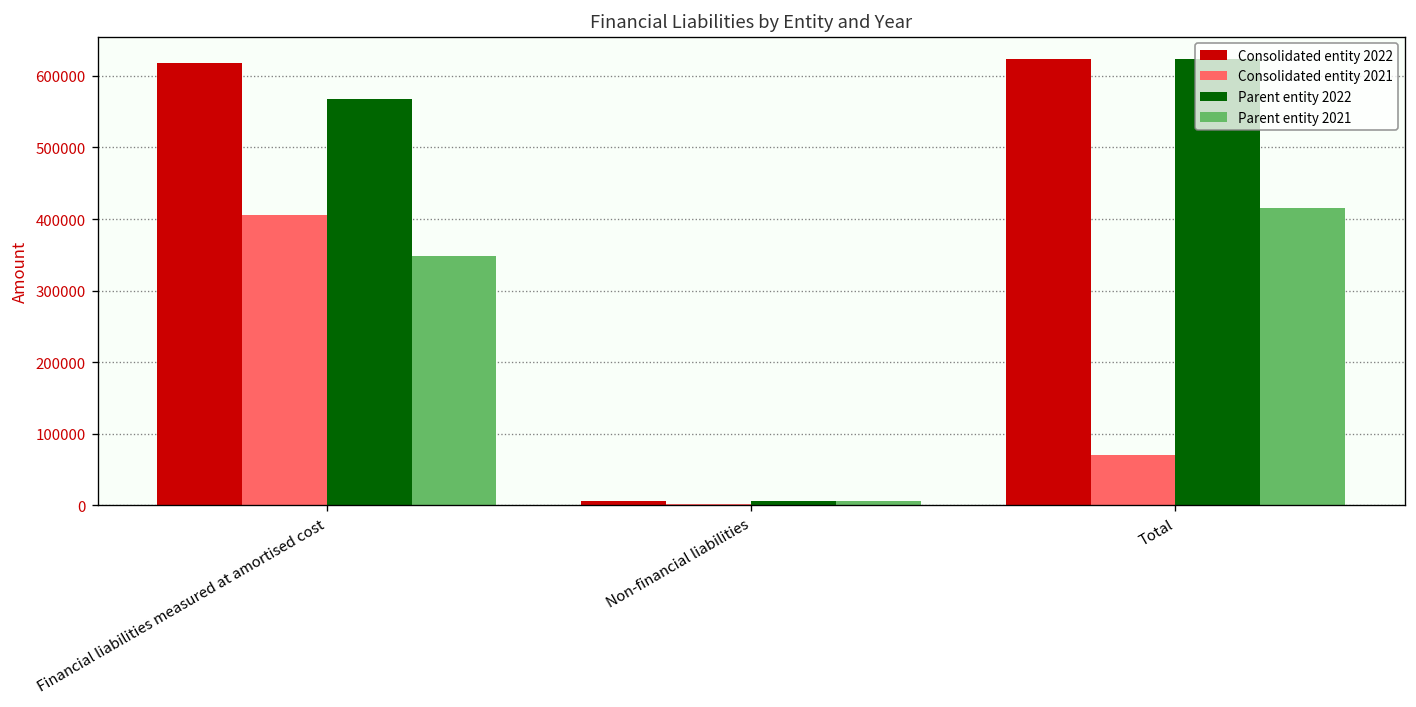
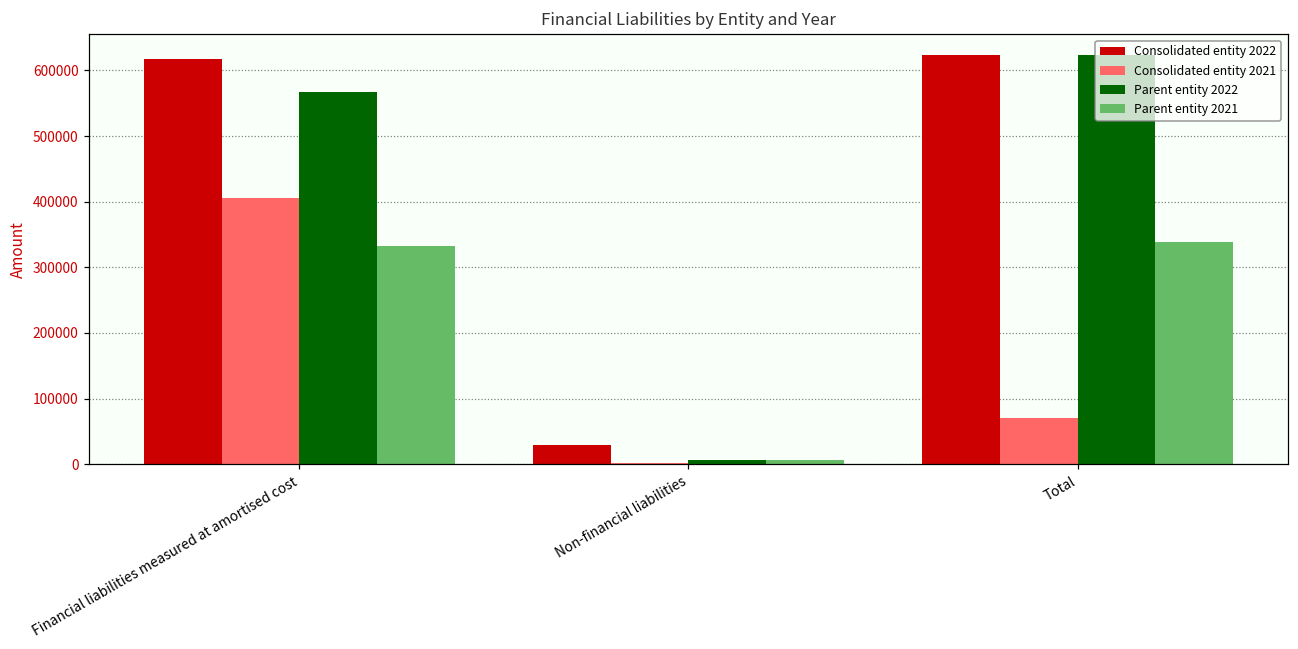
  {
    "Consolidated entity 2022": {
      "Financial liabilities measured at amortised cost": 620000,
-     "Non-financial liabilities": 10000,
+     "Non-financial liabilities": 30000,
      "Total": 620000
    },
    "Consolidated entity 2021": {
      "Financial liabilities measured at amortised cost": 410000,
      "Total": 70000
    },
    "Parent entity 2022": {
      "Financial liabilities measured at amortised cost": 570000,
      "Non-financial liabilities": 10000
    },
    "Parent entity 2021": {
-     "Financial liabilities measured at amortised cost": 350000,
+     "Financial liabilities measured at amortised cost": 330000,
      "Non-financial liabilities": 10000,
-     "Total": 420000
+     "Total": 340000
    }
  }
